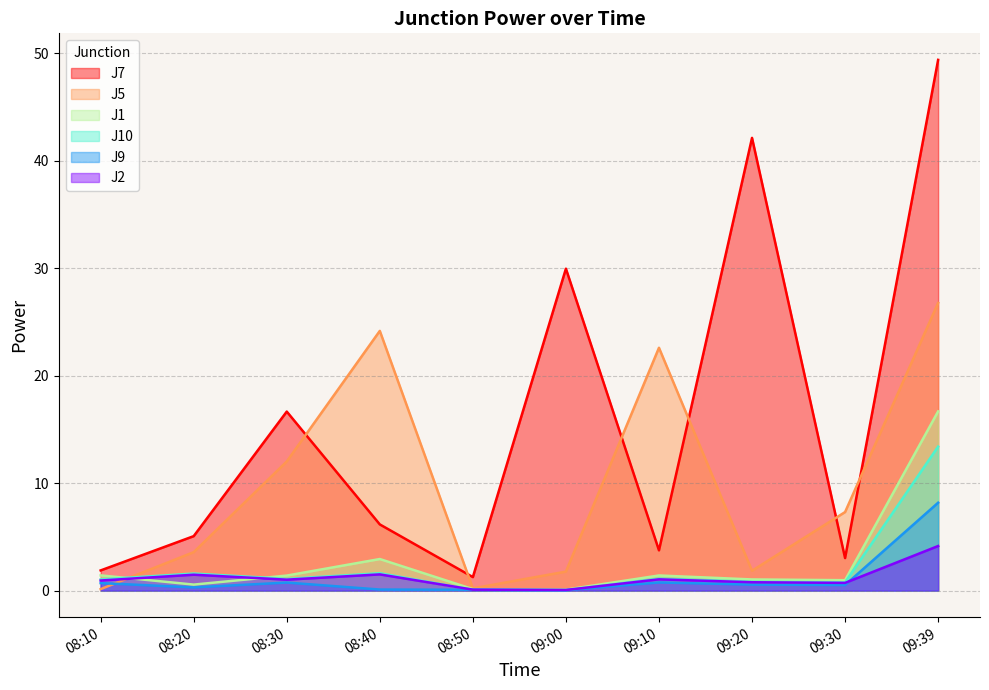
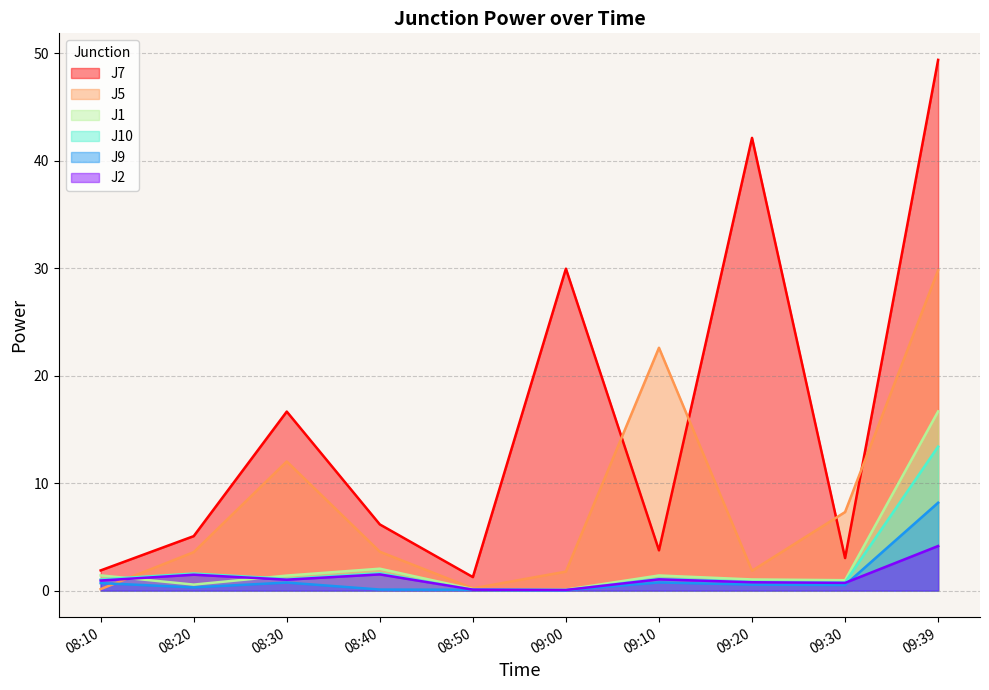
  {
    "J7": {
      "08:10": 1.9,
      "08:20": 5.1,
      "08:30": 16.7,
      "08:40": 6.2,
      "08:50": 1.3,
      "09:00": 30.0,
      "09:10": 3.8,
      "09:20": 42.1,
      "09:30": 3.0,
      "09:39": 49.4
    },
    "J5": {
      "08:10": 0.1,
      "08:20": 3.6,
      "08:30": 12.0,
-     "08:40": 24.2,
+     "08:40": 3.6,
      "09:00": 1.8,
      "09:10": 22.6,
      "09:20": 1.9,
      "09:30": 7.3,
-     "09:39": 26.8
+     "09:39": 29.8
    },
    "J1": {
      "08:10": 1.4,
      "08:20": 0.6,
      "08:30": 1.4,
-     "08:40": 2.9,
+     "08:40": 2.0,
      "09:10": 1.4,
      "09:39": 16.7
    },
    "J10": {
      "09:39": 13.4
    },
    "J9": {
      "08:10": 0.7,
      "08:20": 0.3,
      "08:30": 0.8,
      "08:40": 0.1,
      "09:10": 0.8,
      "09:39": 8.2
    },
    "J2": {
      "09:39": 4.2
    }
  }
